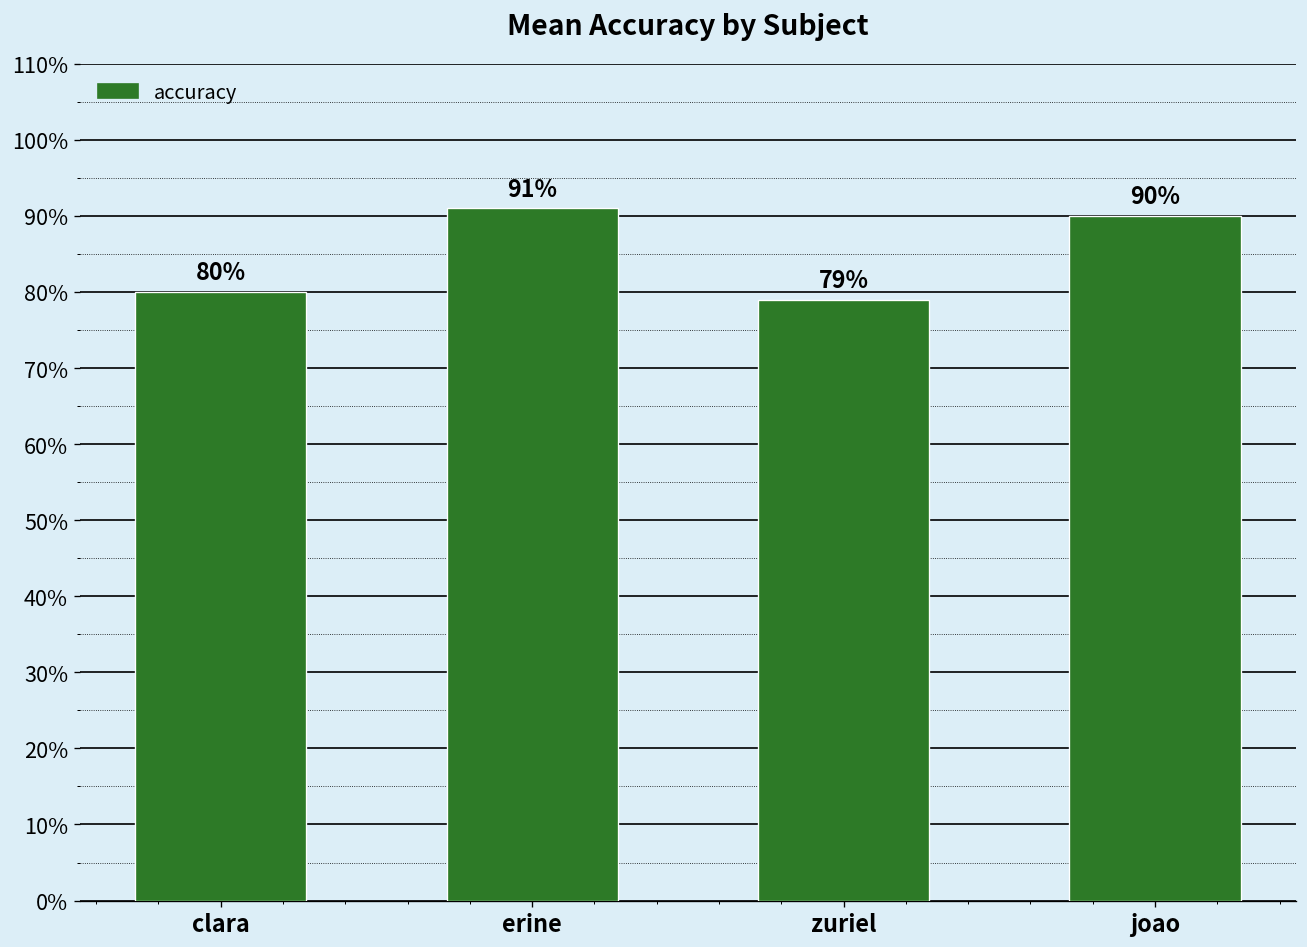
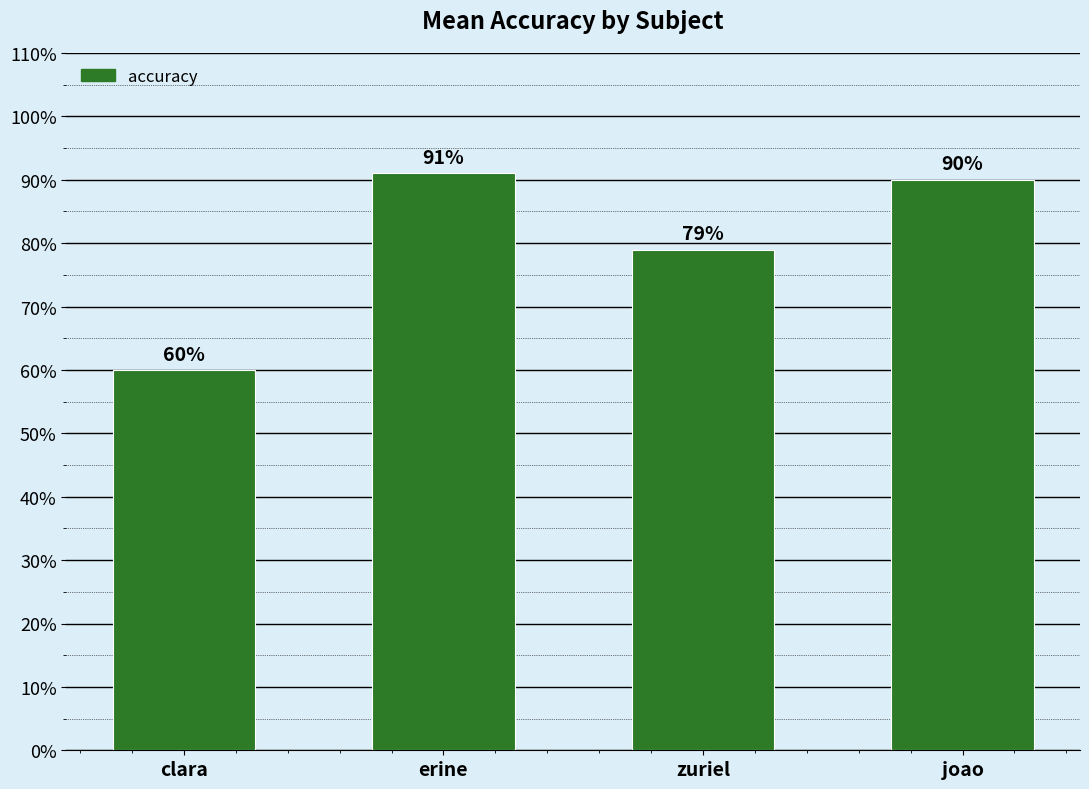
  {
-   "clara": "80%",
+   "clara": "60%",
    "erine": "91%",
    "zuriel": "79%",
    "joao": "90%"
  }
